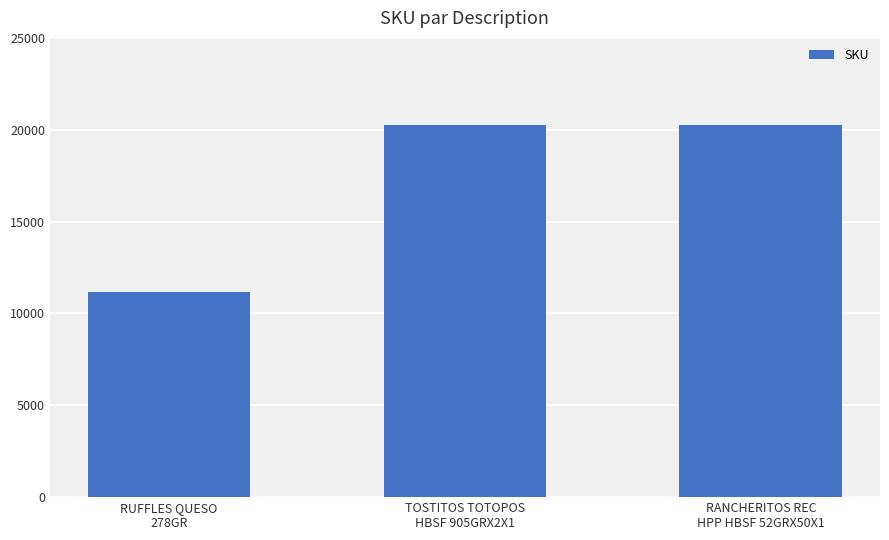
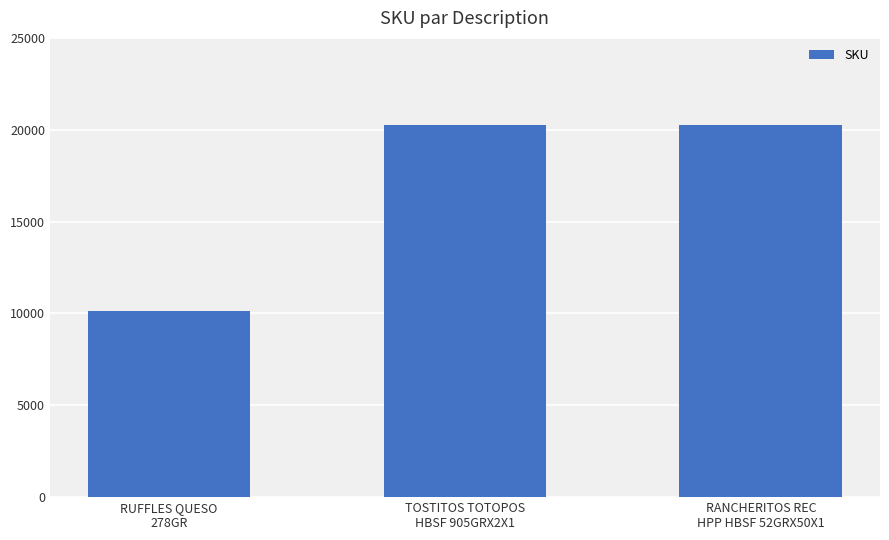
  {
-   "RUFFLES QUESO 278GR": 11100,
+   "RUFFLES QUESO 278GR": 10200,
    "TOSTITOS TOTOPOS HBSF 905GRX2X1": 20300,
    "RANCHERITOS REC HPP HBSF 52GRX50X1": 20300
  }
